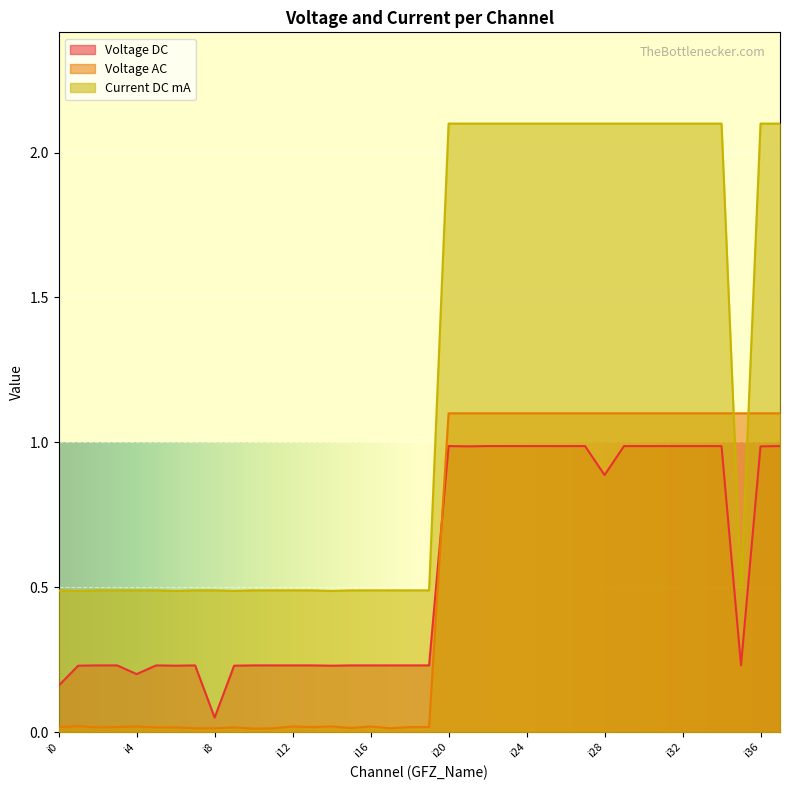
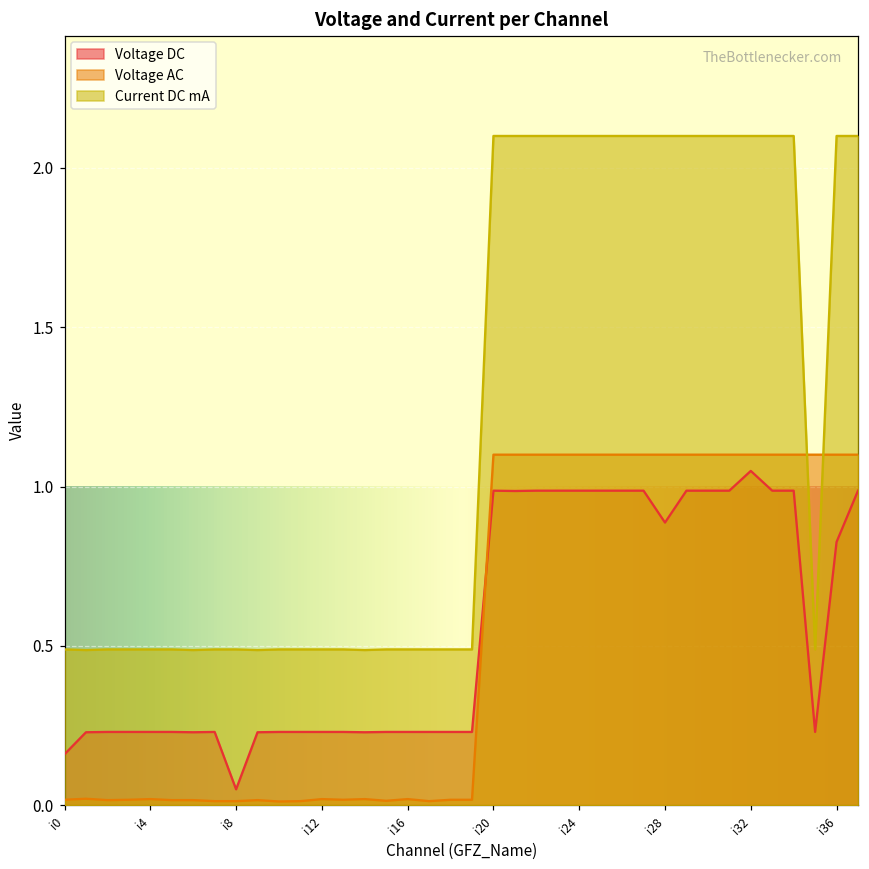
  {
    "Voltage DC": {
      "i0": 0.16,
-     "i4": 0.20,
+     "i4": 0.23,
      "i8": 0.05,
      "i12": 0.23,
      "i16": 0.23,
      "i20": 0.99,
      "i24": 0.99,
      "i28": 0.89,
-     "i32": 0.99,
-     "i36": 0.99
+     "i32": 1.05,
+     "i36": 0.83
    }
  }
